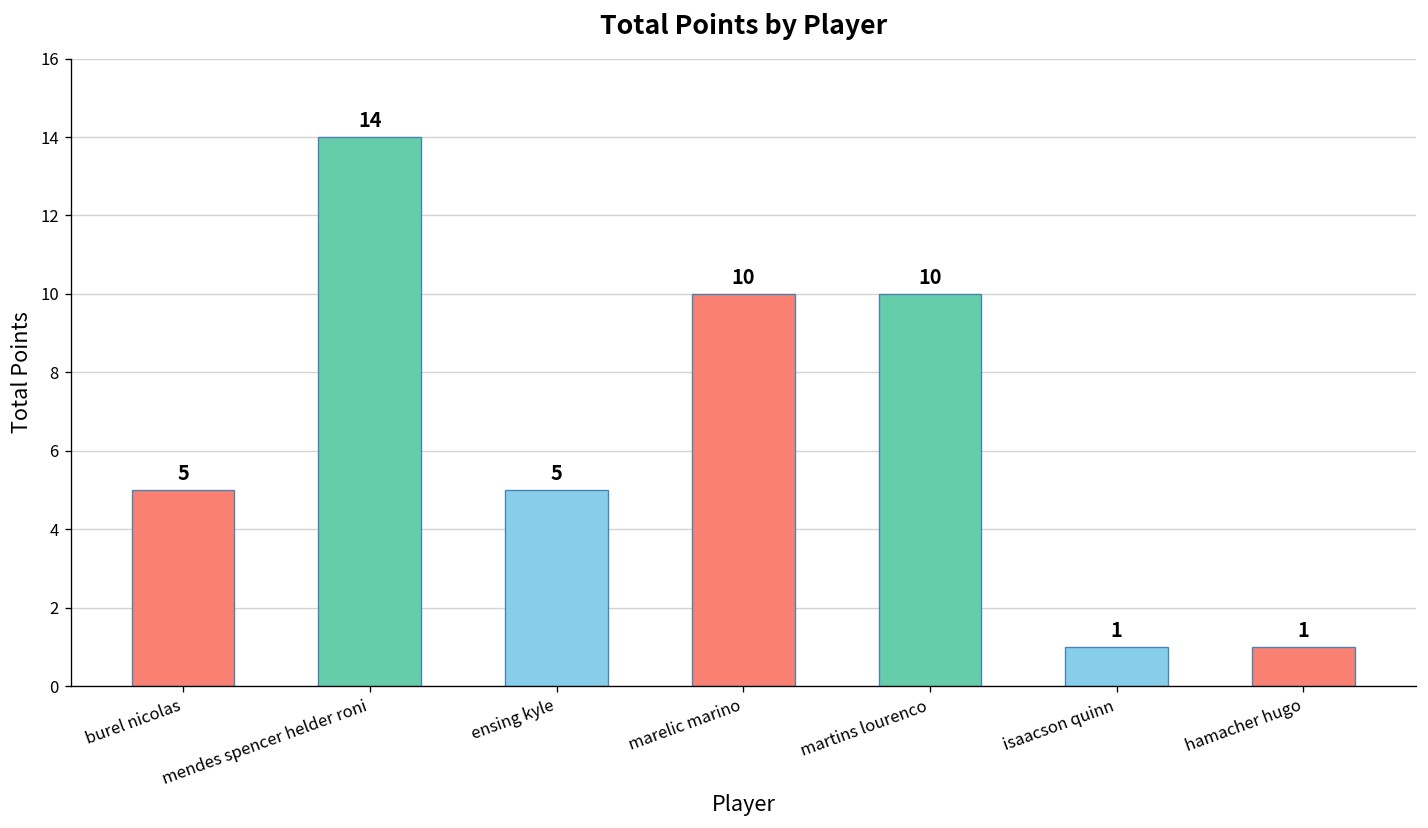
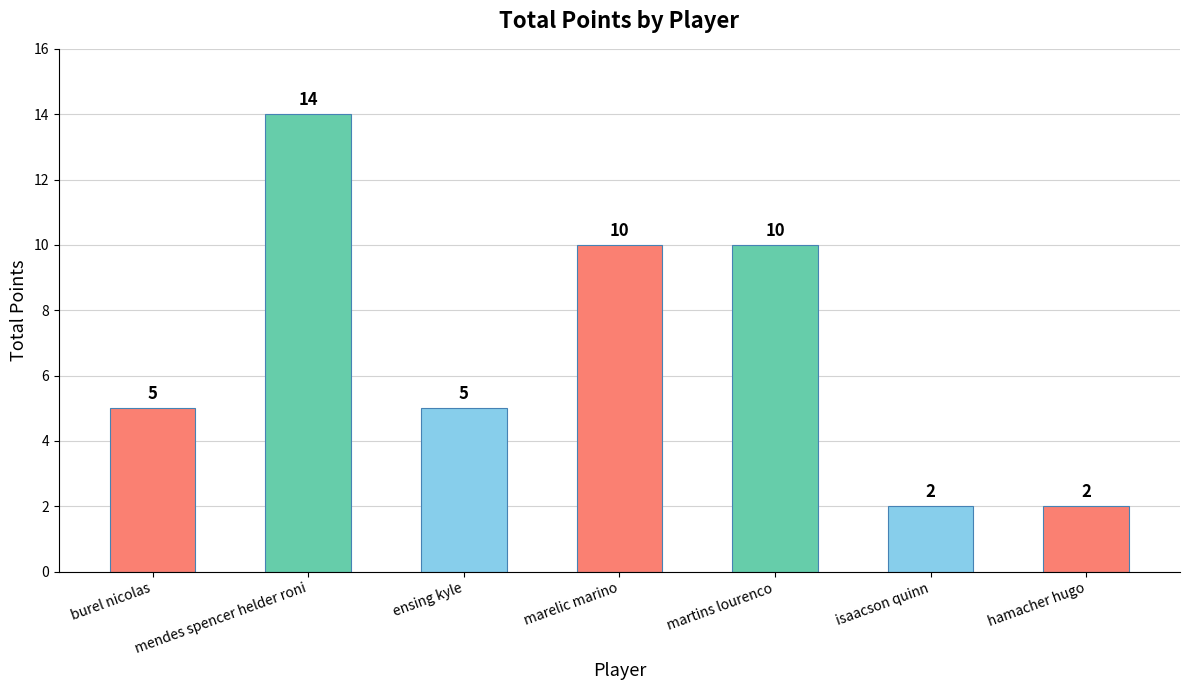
  {
    "burel nicolas": 5,
    "mendes spencer helder roni": 14,
    "ensing kyle": 5,
    "marelic marino": 10,
    "martins lourenco": 10,
-   "isaacson quinn": 1,
-   "hamacher hugo": 1
+   "isaacson quinn": 2,
+   "hamacher hugo": 2
  }
